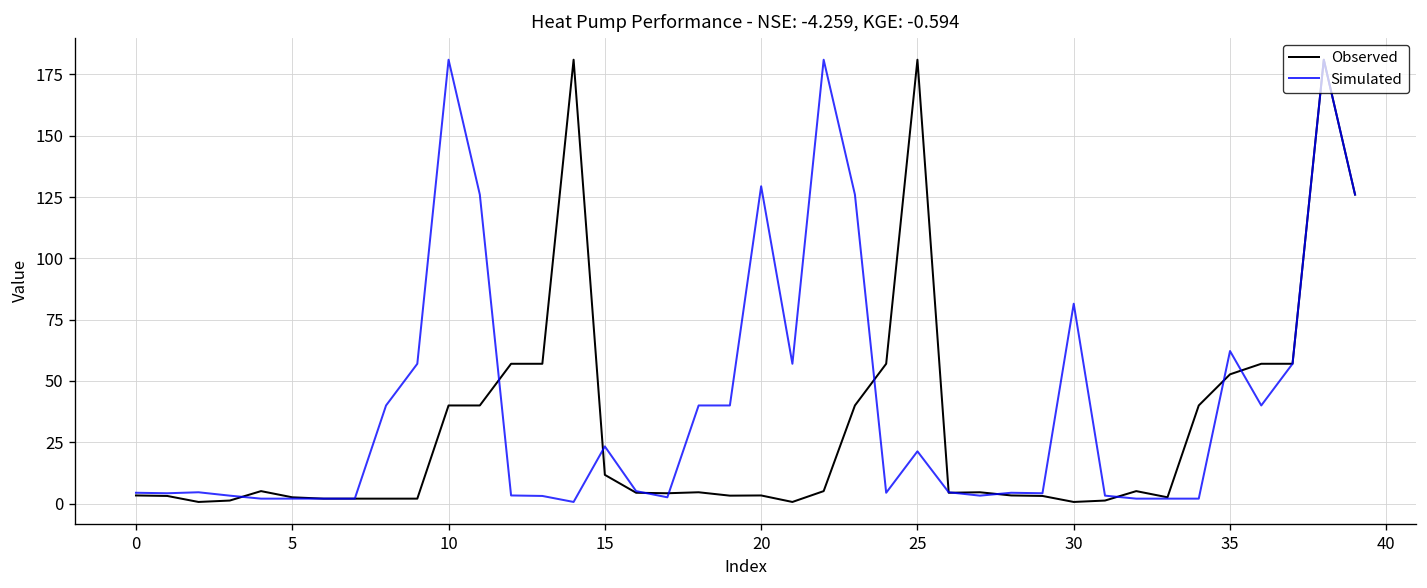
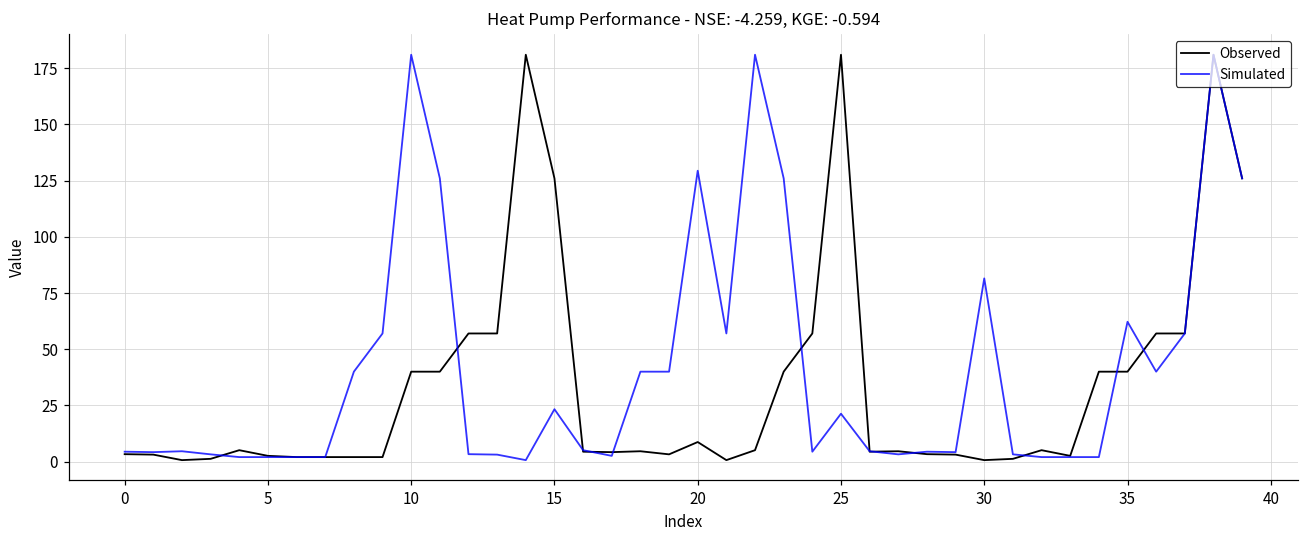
  {
    "Observed": {
      "10": 40,
-     "15": 12,
-     "20": 3,
+     "15": 126,
+     "20": 9,
      "25": 181,
      "30": 1,
-     "35": 53
+     "35": 40
    },
    "Simulated": {
      "10": 181,
      "15": 23,
      "20": 129,
      "25": 21,
      "30": 82,
      "35": 62
    }
  }
